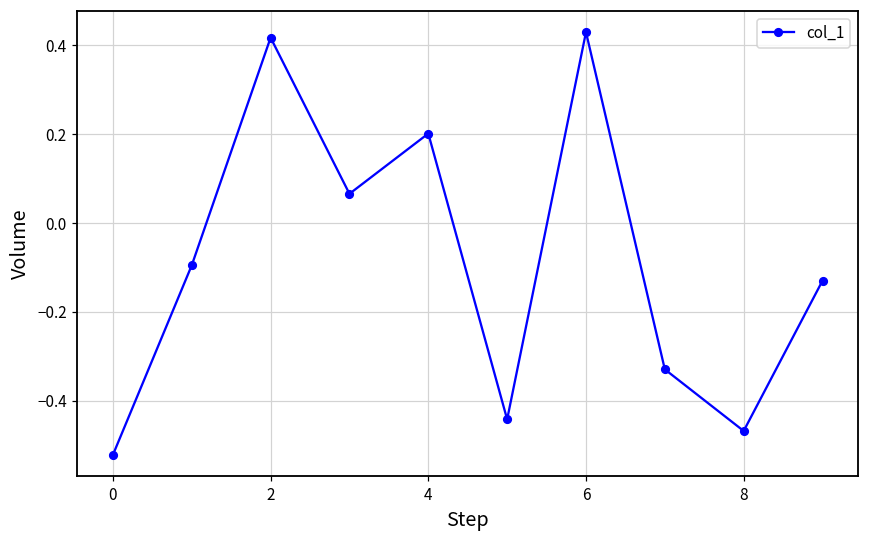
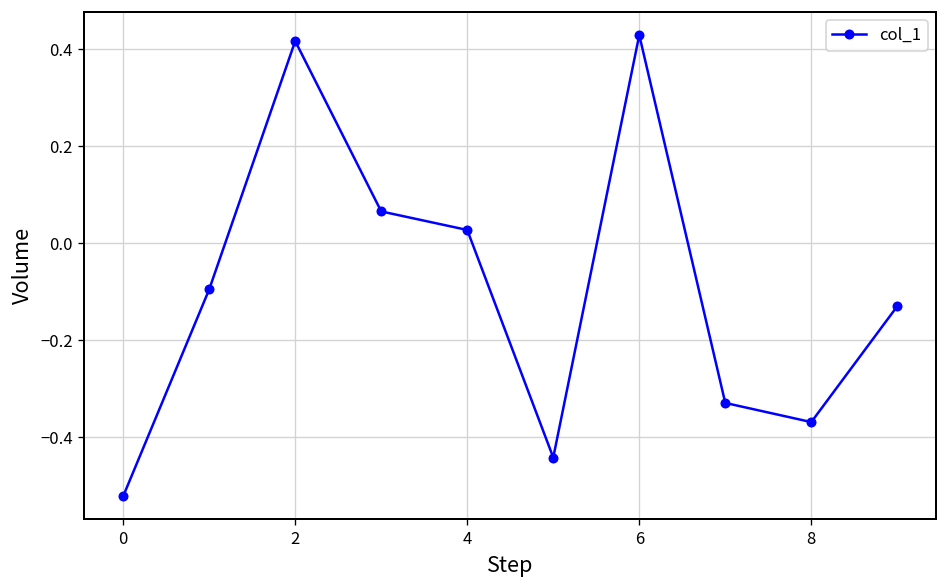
  {
    "0": -0.52,
    "2": 0.42,
-   "4": 0.20,
+   "4": 0.03,
    "6": 0.43,
-   "8": -0.47
+   "8": -0.37
  }
